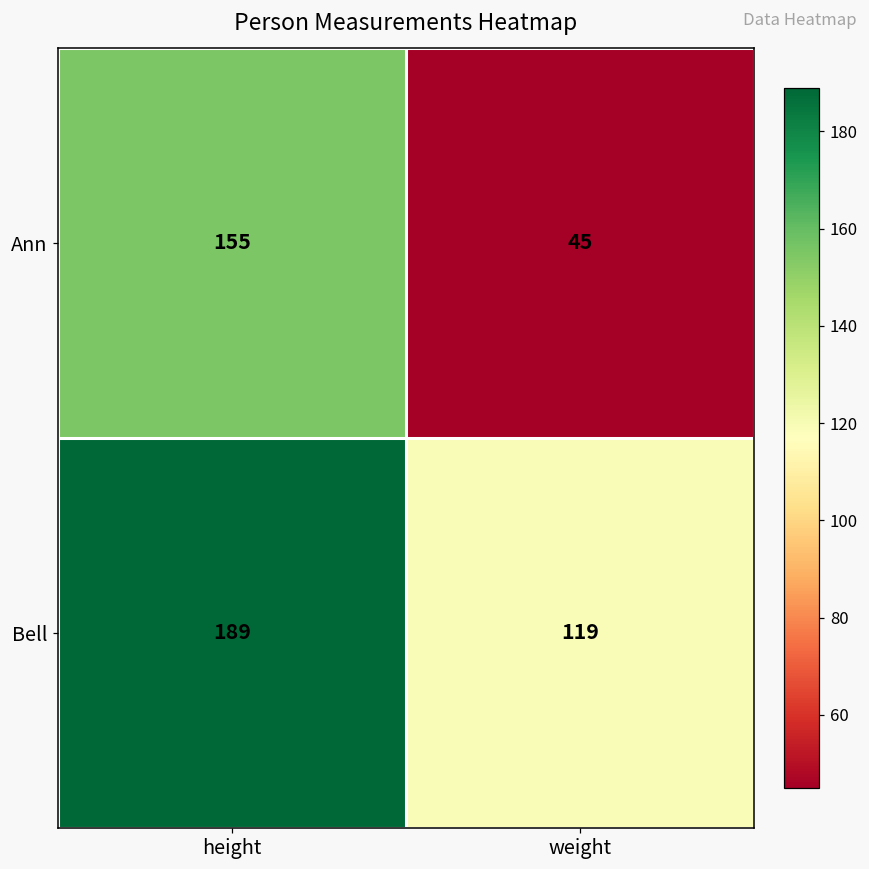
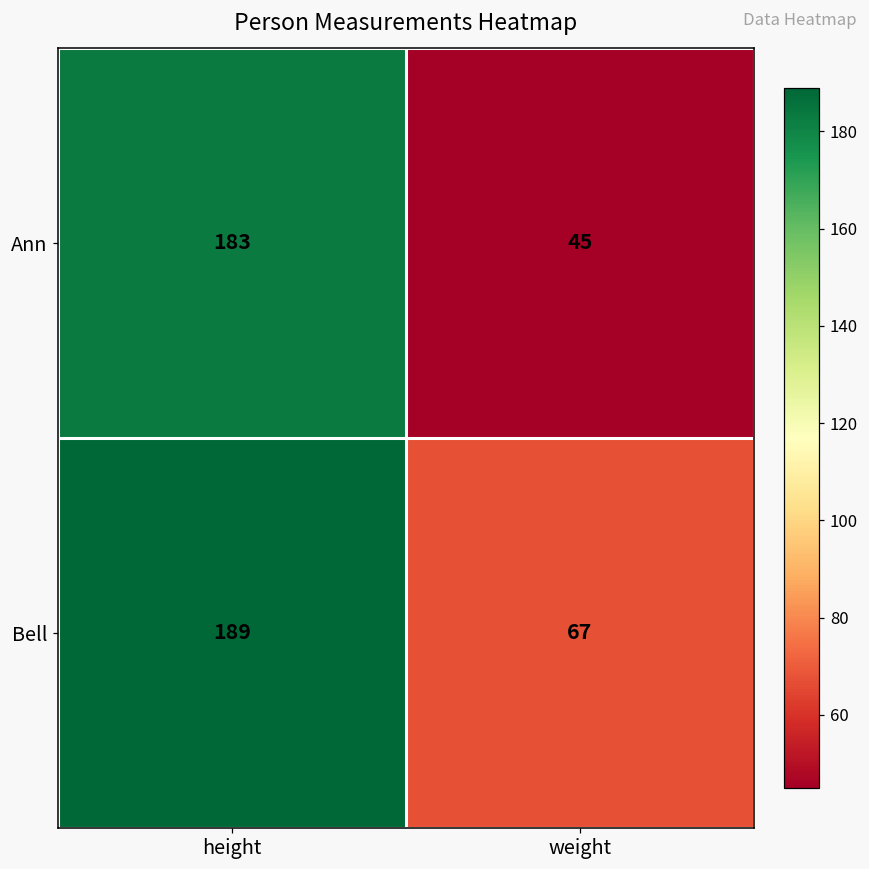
  {
    "Ann": {
-     "height": 155,
+     "height": 183,
      "weight": 45
    },
    "Bell": {
      "height": 189,
-     "weight": 119
+     "weight": 67
    }
  }
